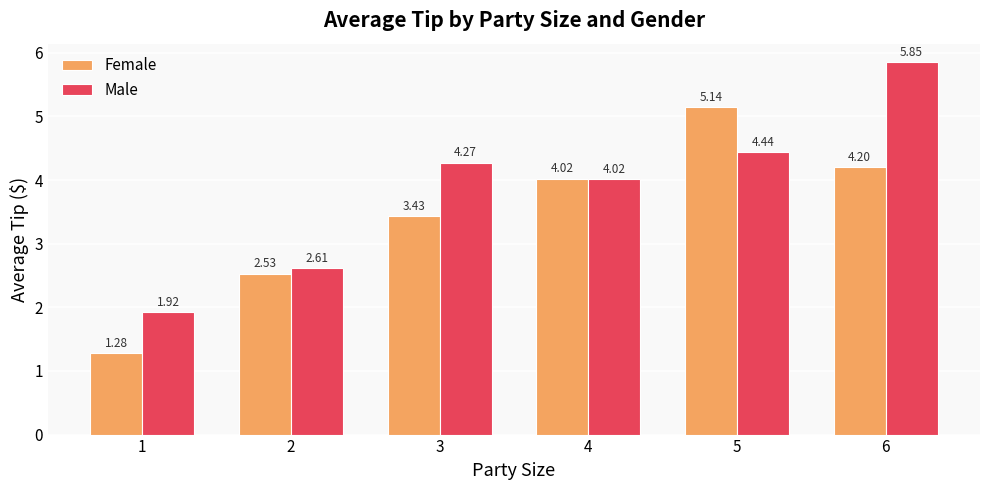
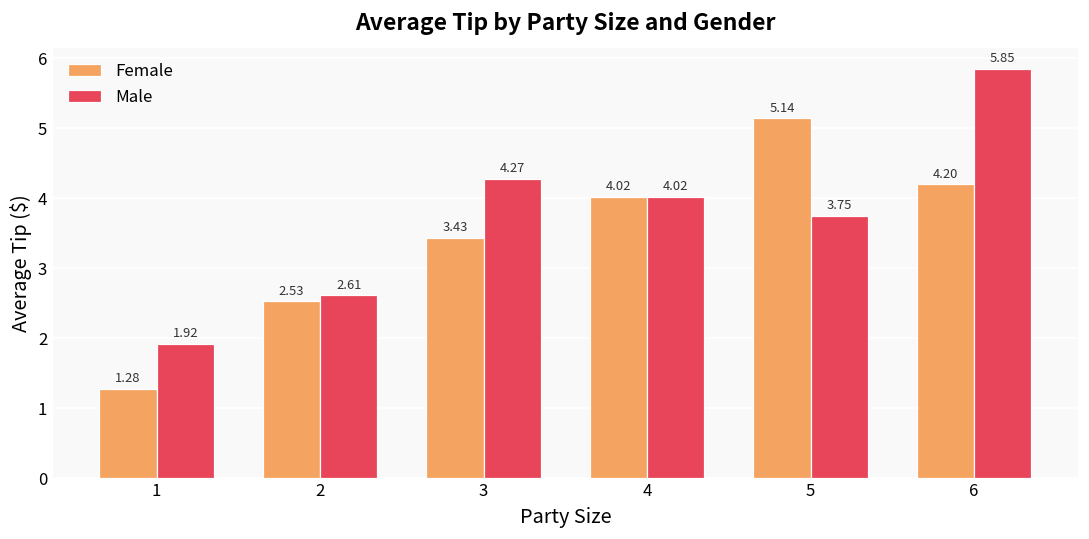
  {
    "Female": {
      "1": 1.28,
      "2": 2.53,
      "3": 3.43,
      "4": 4.02,
      "5": 5.14,
      "6": 4.20
    },
    "Male": {
      "1": 1.92,
      "2": 2.61,
      "3": 4.27,
      "4": 4.02,
-     "5": 4.44,
+     "5": 3.75,
      "6": 5.85
    }
  }
